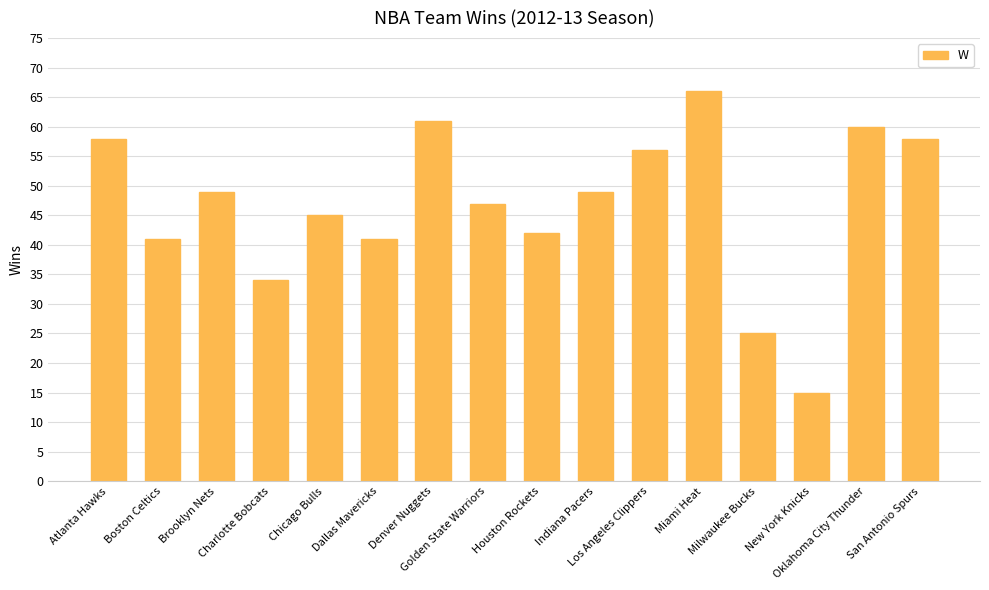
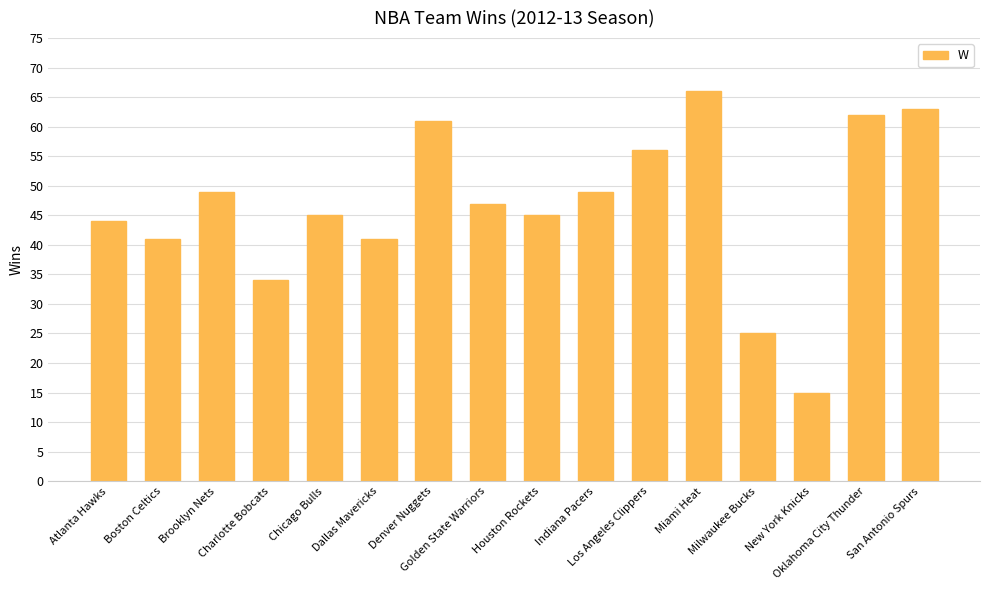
  {
-   "Atlanta Hawks": 58,
+   "Atlanta Hawks": 44,
    "Boston Celtics": 41,
    "Brooklyn Nets": 49,
    "Charlotte Bobcats": 34,
    "Chicago Bulls": 45,
    "Dallas Mavericks": 41,
    "Denver Nuggets": 61,
    "Golden State Warriors": 47,
-   "Houston Rockets": 42,
+   "Houston Rockets": 45,
    "Indiana Pacers": 49,
    "Los Angeles Clippers": 56,
    "Miami Heat": 66,
    "Milwaukee Bucks": 25,
    "New York Knicks": 15,
-   "Oklahoma City Thunder": 60,
-   "San Antonio Spurs": 58
+   "Oklahoma City Thunder": 62,
+   "San Antonio Spurs": 63
  }
